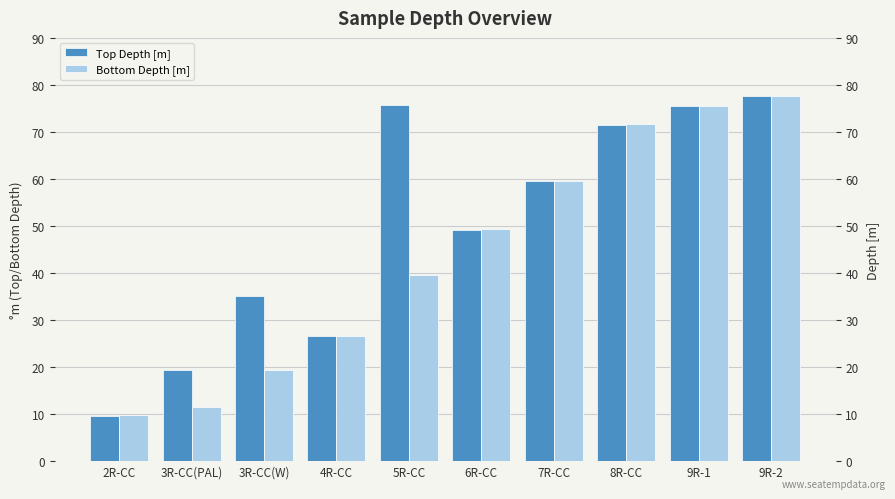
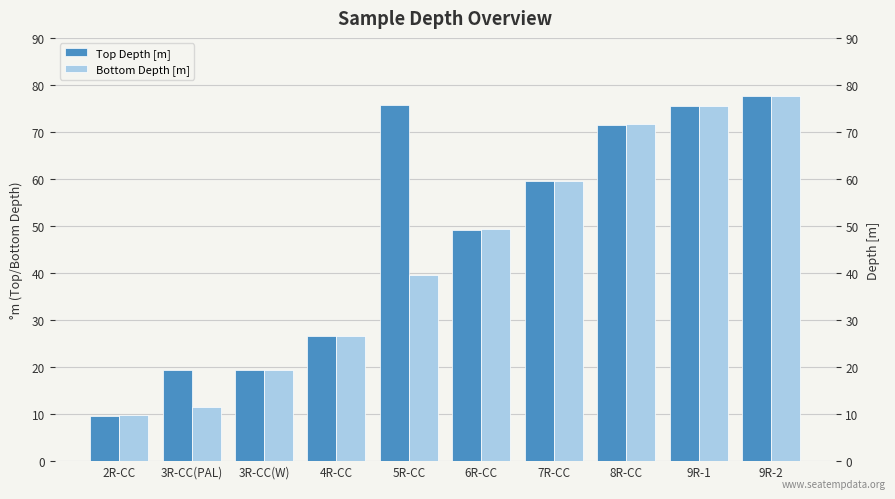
  {
    "Top Depth [m]": {
      "2R-CC": 10,
      "3R-CC(PAL)": 19,
-     "3R-CC(W)": 35,
+     "3R-CC(W)": 19,
      "4R-CC": 27,
      "5R-CC": 76,
      "6R-CC": 49,
      "7R-CC": 60,
      "8R-CC": 72,
      "9R-1": 75,
      "9R-2": 78
    },
    "Bottom Depth [m]": {
      "2R-CC": 10,
      "3R-CC(PAL)": 12,
      "3R-CC(W)": 19,
      "4R-CC": 27,
      "5R-CC": 40,
      "6R-CC": 49,
      "7R-CC": 60,
      "8R-CC": 72,
      "9R-1": 76,
      "9R-2": 78
    }
  }
